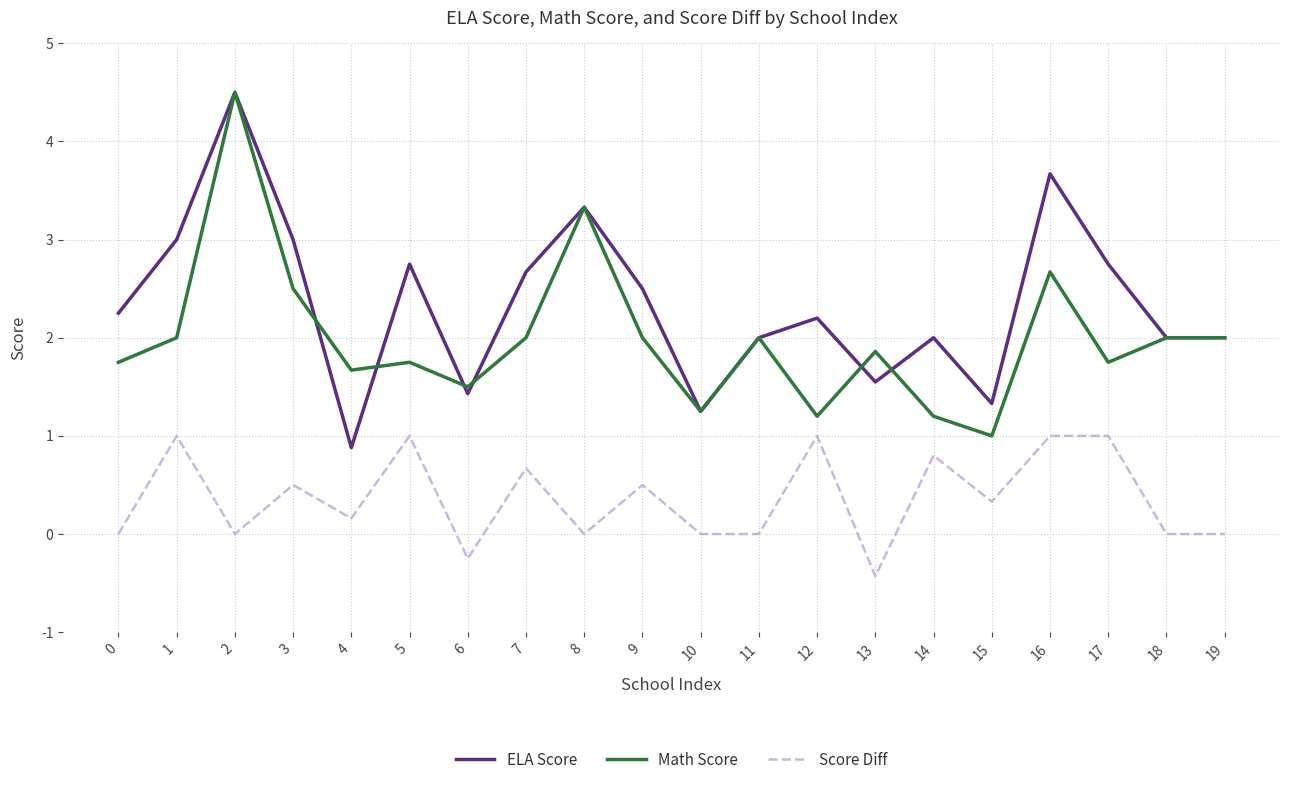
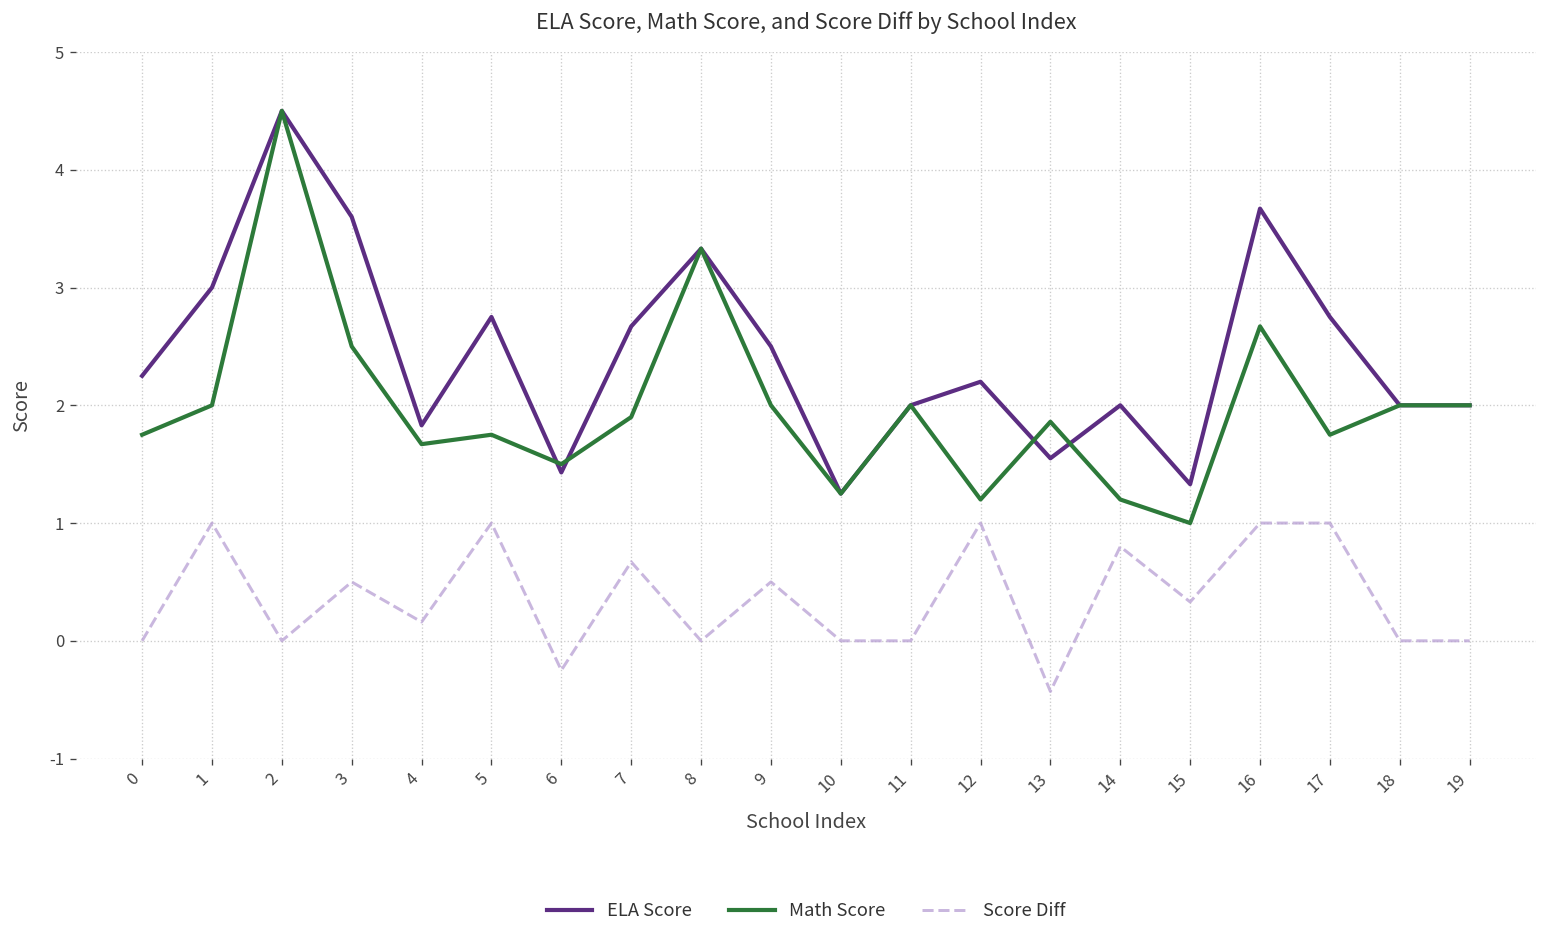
  {
    "ELA Score": {
      "0": 2.3,
      "1": 3.0,
-     "3": 3.0,
-     "4": 0.9,
+     "3": 3.6,
+     "4": 1.8,
      "5": 2.8,
      "6": 1.4,
      "7": 2.7,
      "9": 2.5,
      "12": 2.2,
      "13": 1.6,
      "14": 2.0,
      "15": 1.3,
      "16": 3.7,
      "17": 2.8
    },
    "Math Score": {
      "0": 1.8,
      "1": 2.0,
      "3": 2.5,
      "4": 1.7,
      "5": 1.8,
      "6": 1.5,
-     "7": 2.0,
+     "7": 1.9,
      "9": 2.0,
      "12": 1.2,
      "13": 1.9,
      "14": 1.2,
      "15": 1.0,
      "16": 2.7,
      "17": 1.8
    },
    "Score Diff": {
      "0": 0.0,
      "1": 1.0,
      "2": 0.0,
      "3": 0.5,
      "4": 0.2,
      "5": 1.0,
      "6": -0.3,
      "7": 0.7,
      "8": 0.0,
      "9": 0.5,
      "10": 0.0,
      "11": 0.0,
      "12": 1.0,
      "13": -0.4,
      "14": 0.8,
      "15": 0.3,
      "16": 1.0,
      "17": 1.0,
      "18": 0.0,
      "19": 0.0
    }
  }
